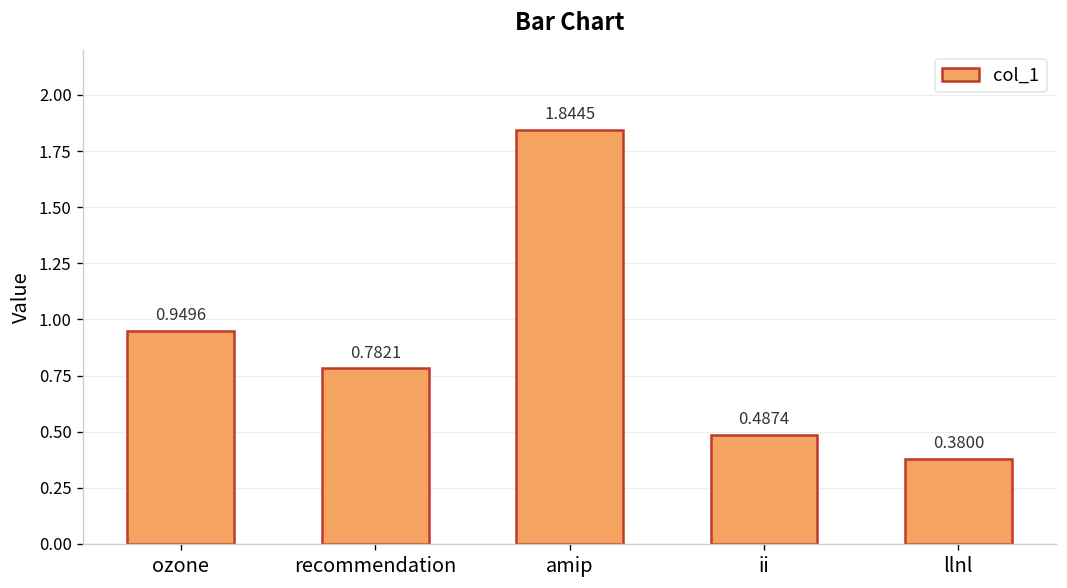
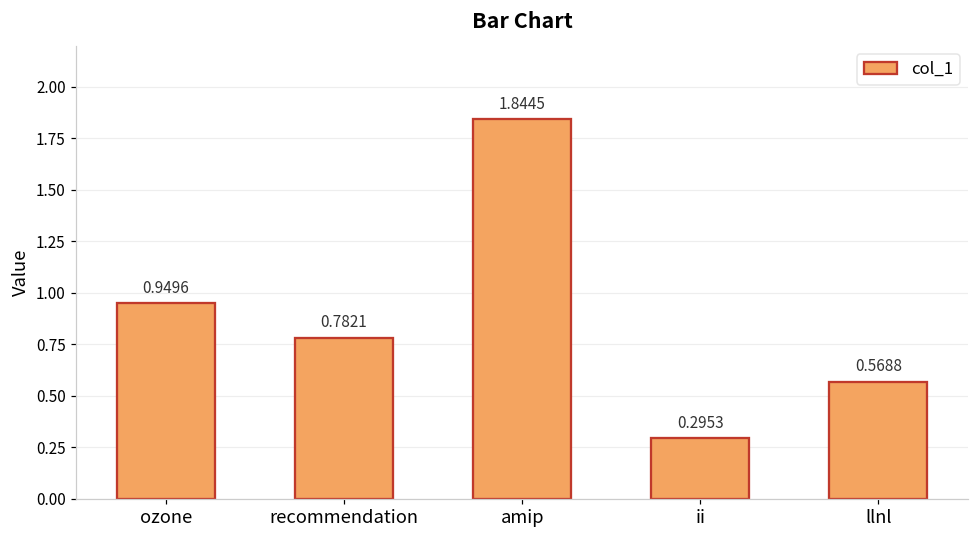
  {
    "ozone": 0.9496,
    "recommendation": 0.7821,
    "amip": 1.8445,
-   "ii": 0.4874,
-   "llnl": 0.3800
+   "ii": 0.2953,
+   "llnl": 0.5688
  }
